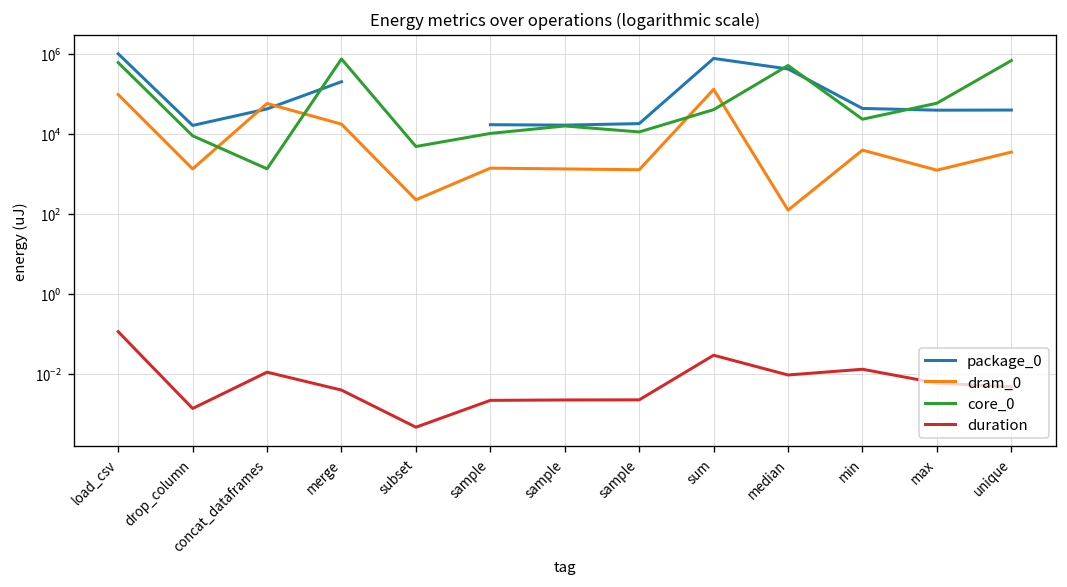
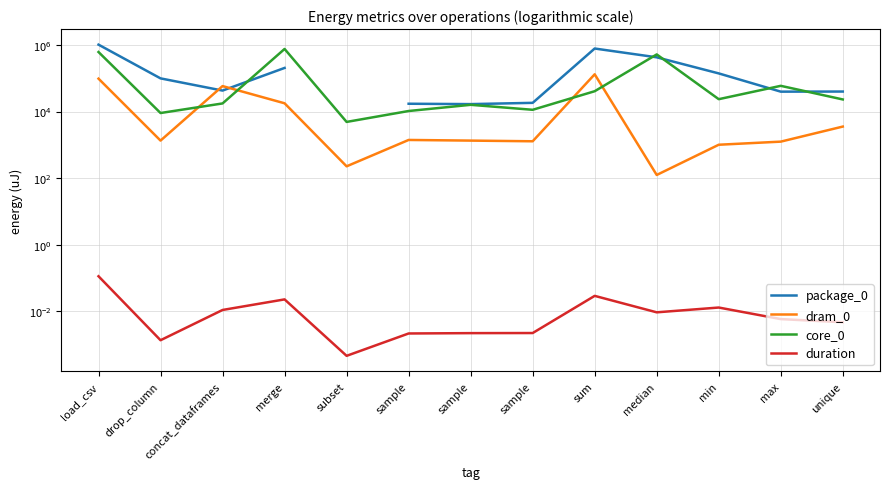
  {
    "package_0": {
      "load_csv": 1000000,
-     "drop_column": 20000,
+     "drop_column": 100000,
      "concat_dataframes": 40000,
      "merge": 200000,
      "sum": 800000,
      "median": 400000,
-     "min": 40000,
+     "min": 140000,
      "max": 40000,
      "unique": 40000
    },
    "dram_0": {
      "load_csv": 100000,
      "drop_column": 1300,
      "concat_dataframes": 60000,
      "merge": 20000,
      "subset": 200,
      "sum": 130000,
      "median": 120,
-     "min": 4000,
+     "min": 1000,
      "max": 1300,
      "unique": 4000
    },
    "core_0": {
      "load_csv": 600000,
      "drop_column": 9000,
-     "concat_dataframes": 1400,
+     "concat_dataframes": 20000,
      "merge": 800000,
      "subset": 5000,
      "sum": 40000,
      "median": 500000,
      "min": 20000,
      "max": 60000,
-     "unique": 700000
+     "unique": 20000
    },
    "duration": {
      "load_csv": 0.11,
      "drop_column": 0.0014,
      "concat_dataframes": 0.011,
-     "merge": 0.004,
+     "merge": 0.02,
      "subset": 0.0005,
      "sum": 0.03,
      "median": 0.009,
      "min": 0.013
    }
  }
